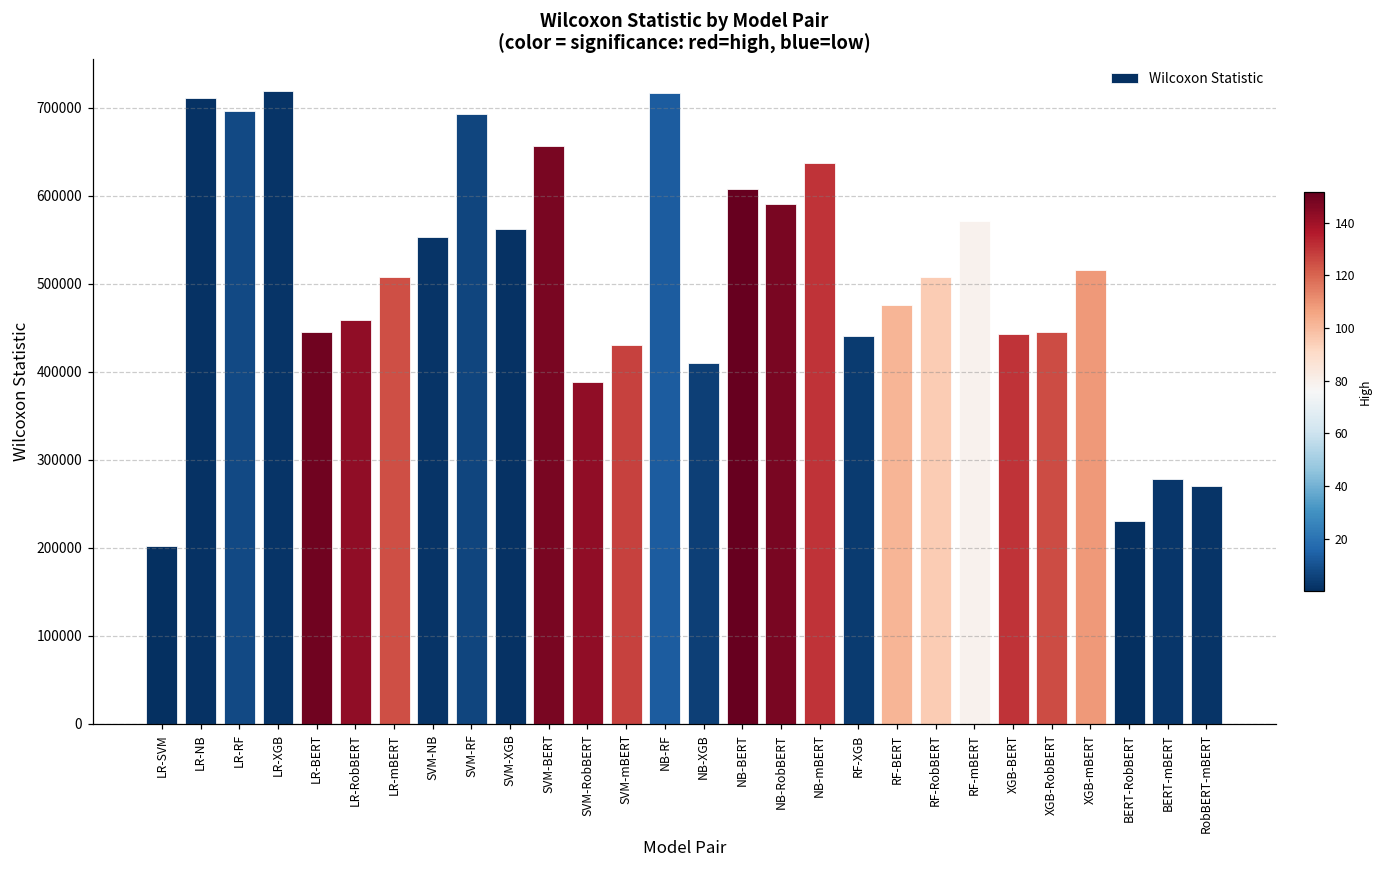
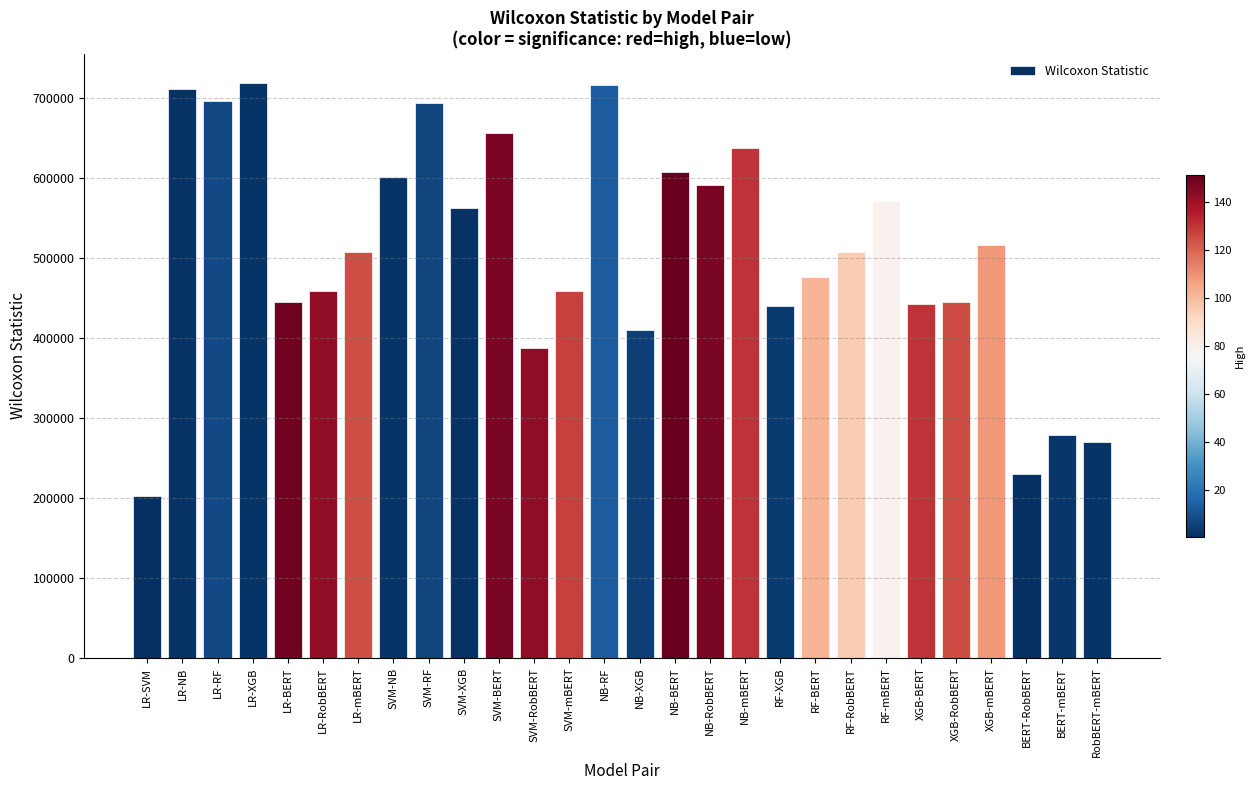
  {
    "LR-SVM": 200000,
    "LR-NB": 710000,
    "LR-RF": 700000,
    "LR-XGB": 720000,
    "LR-BERT": 450000,
    "LR-RobBERT": 460000,
    "LR-mBERT": 510000,
-   "SVM-NB": 550000,
+   "SVM-NB": 600000,
    "SVM-RF": 690000,
    "SVM-XGB": 560000,
    "SVM-BERT": 660000,
    "SVM-RobBERT": 390000,
-   "SVM-mBERT": 430000,
+   "SVM-mBERT": 460000,
    "NB-RF": 720000,
    "NB-XGB": 410000,
    "NB-BERT": 610000,
    "NB-RobBERT": 590000,
    "NB-mBERT": 640000,
    "RF-XGB": 440000,
    "RF-BERT": 480000,
    "RF-RobBERT": 510000,
    "RF-mBERT": 570000,
    "XGB-BERT": 440000,
    "XGB-RobBERT": 450000,
    "XGB-mBERT": 520000,
    "BERT-RobBERT": 230000,
    "BERT-mBERT": 280000,
    "RobBERT-mBERT": 270000
  }
